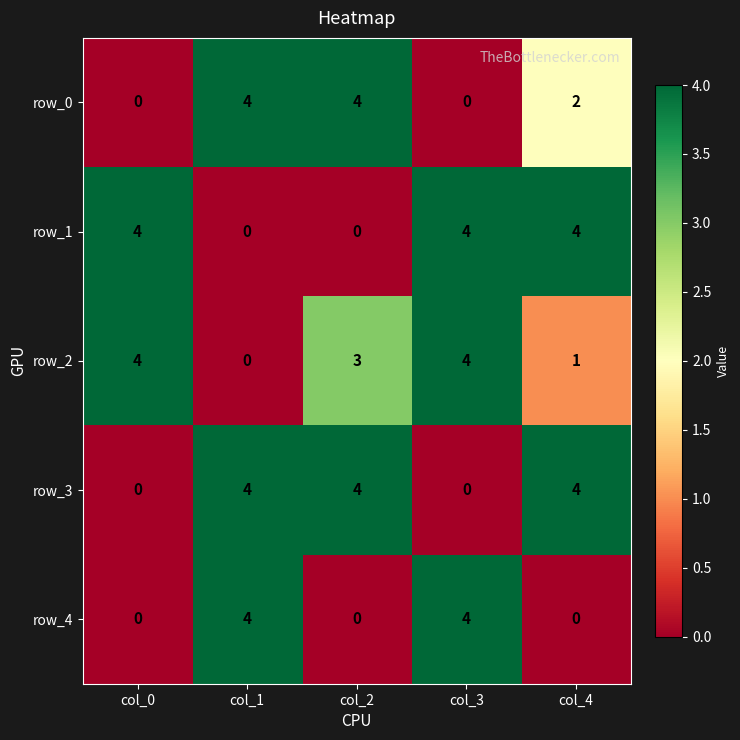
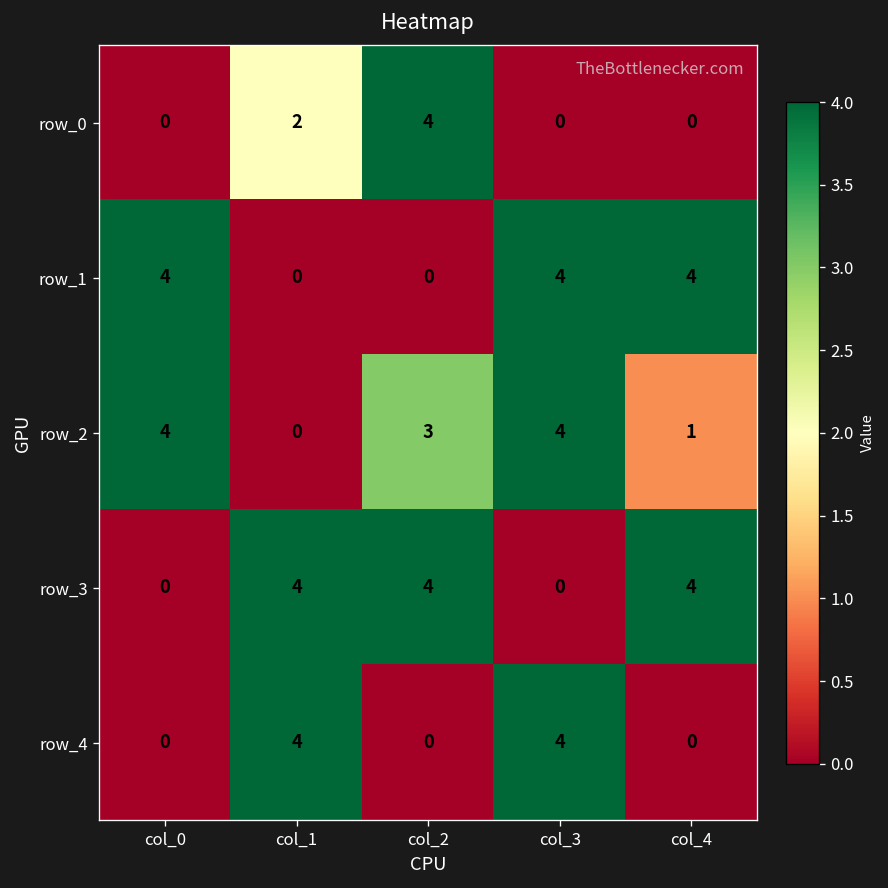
  {
    "row_0": {
      "col_0": 0,
-     "col_1": 4,
+     "col_1": 2,
      "col_2": 4,
      "col_3": 0,
-     "col_4": 2
+     "col_4": 0
    },
    "row_1": {
      "col_0": 4,
      "col_1": 0,
      "col_2": 0,
      "col_3": 4,
      "col_4": 4
    },
    "row_2": {
      "col_0": 4,
      "col_1": 0,
      "col_2": 3,
      "col_3": 4,
      "col_4": 1
    },
    "row_3": {
      "col_0": 0,
      "col_1": 4,
      "col_2": 4,
      "col_3": 0,
      "col_4": 4
    },
    "row_4": {
      "col_0": 0,
      "col_1": 4,
      "col_2": 0,
      "col_3": 4,
      "col_4": 0
    }
  }
